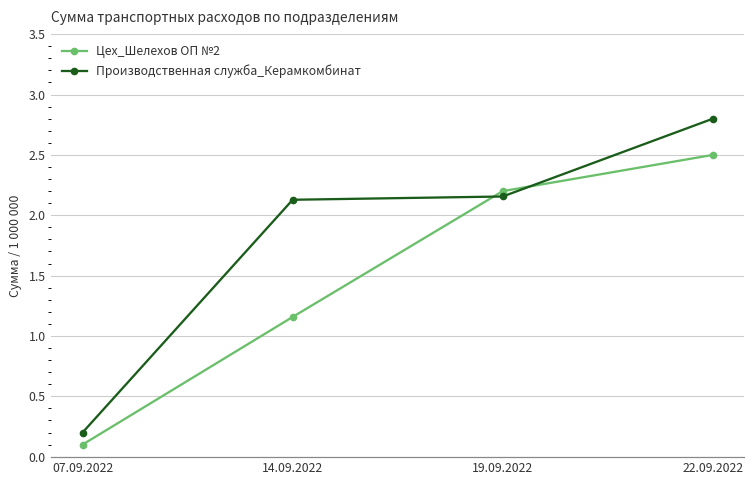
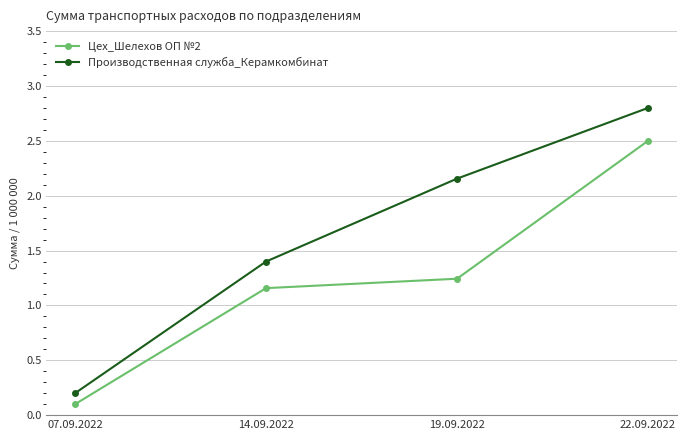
  {
    "Цех_Шелехов ОП №2": {
      "07.09.2022": 0.10,
      "14.09.2022": 1.16,
-     "19.09.2022": 2.20,
+     "19.09.2022": 1.24,
      "22.09.2022": 2.50
    },
    "Производственная служба_Керамкомбинат": {
      "07.09.2022": 0.20,
-     "14.09.2022": 2.13,
+     "14.09.2022": 1.40,
      "19.09.2022": 2.16,
      "22.09.2022": 2.80
    }
  }
